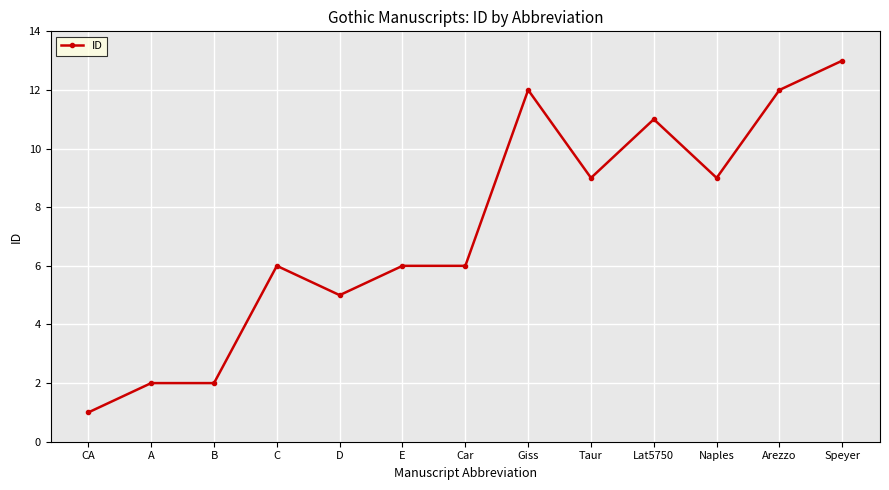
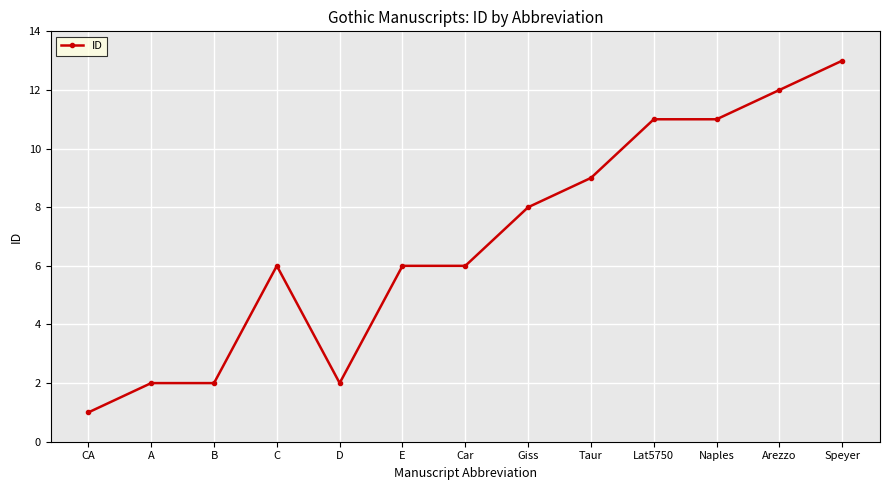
  {
    "CA": 1,
    "A": 2,
    "B": 2,
    "C": 6,
-   "D": 5,
+   "D": 2,
    "E": 6,
    "Car": 6,
-   "Giss": 12,
+   "Giss": 8,
    "Taur": 9,
    "Lat5750": 11,
-   "Naples": 9,
+   "Naples": 11,
    "Arezzo": 12,
    "Speyer": 13
  }
